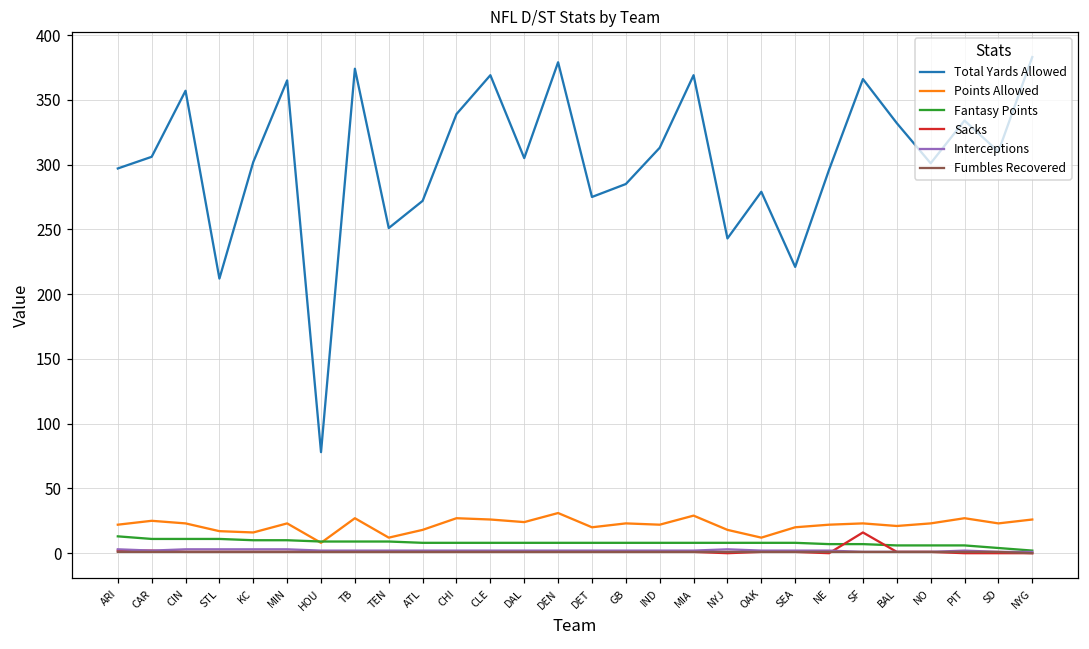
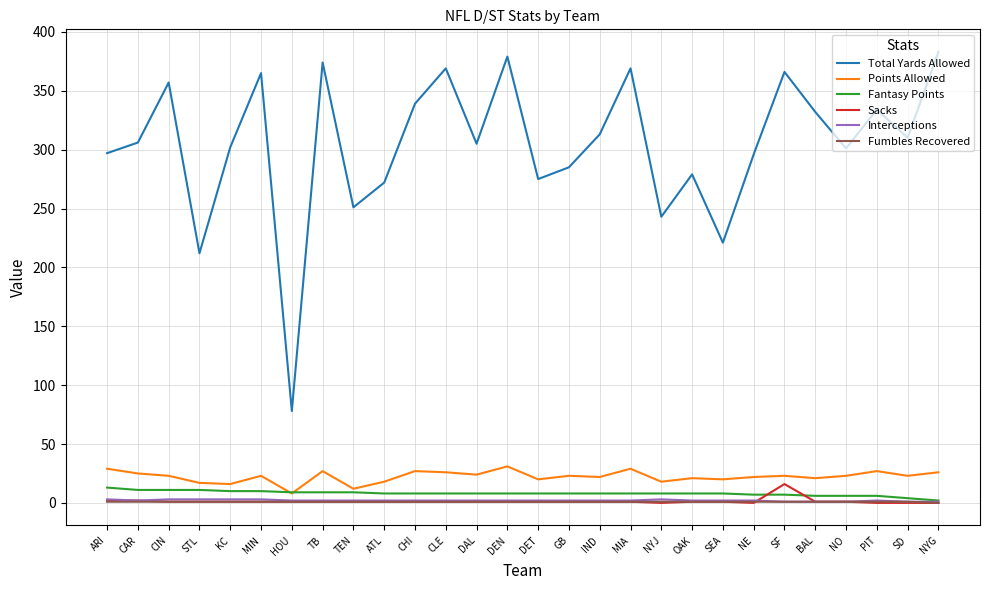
  {
    "Total Yards Allowed": {
      "ARI": 297,
      "CAR": 306,
      "CIN": 357,
      "STL": 212,
      "KC": 302,
      "MIN": 365,
      "HOU": 78,
      "TB": 374,
      "TEN": 251,
      "ATL": 272,
      "CHI": 339,
      "CLE": 369,
      "DAL": 305,
      "DEN": 379,
      "DET": 275,
      "GB": 285,
      "IND": 313,
      "MIA": 369,
      "NYJ": 243,
      "OAK": 279,
      "SEA": 221,
      "NE": 296,
      "SF": 366,
      "BAL": 332
    },
    "Points Allowed": {
-     "ARI": 22,
+     "ARI": 29,
      "CAR": 25,
      "CIN": 23,
      "STL": 17,
      "KC": 16,
      "MIN": 23,
      "TB": 27,
      "TEN": 12,
      "ATL": 18,
      "CHI": 27,
      "CLE": 26,
      "DAL": 24,
      "DEN": 31,
      "DET": 20,
      "GB": 23,
      "IND": 22,
      "MIA": 29,
      "NYJ": 18,
-     "OAK": 12,
+     "OAK": 21,
      "SEA": 20,
      "NE": 22,
      "SF": 23,
      "BAL": 21,
      "NO": 23,
      "PIT": 27,
      "SD": 23,
      "NYG": 26
    },
    "Fantasy Points": {
      "ARI": 13,
      "CAR": 11,
      "CIN": 11,
      "STL": 11,
      "KC": 10,
      "MIN": 10,
      "TB": 9,
      "TEN": 9,
      "ATL": 8,
      "CHI": 8,
      "CLE": 8,
      "DAL": 8,
      "DEN": 8,
      "DET": 8,
      "GB": 8,
      "IND": 8,
      "MIA": 8,
      "NYJ": 8,
      "OAK": 8,
      "SEA": 8,
      "NE": 7,
      "SF": 7,
      "BAL": 6,
      "NO": 6,
      "PIT": 6,
      "SD": 4
    },
    "Sacks": {
      "SF": 16
    }
  }
